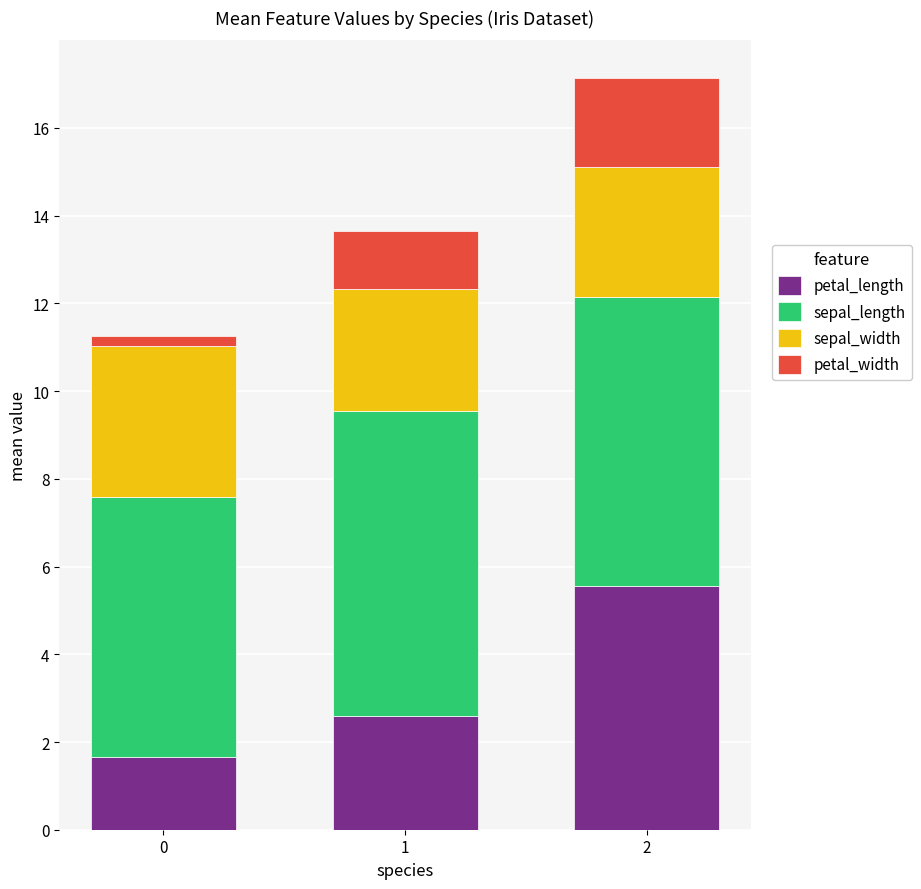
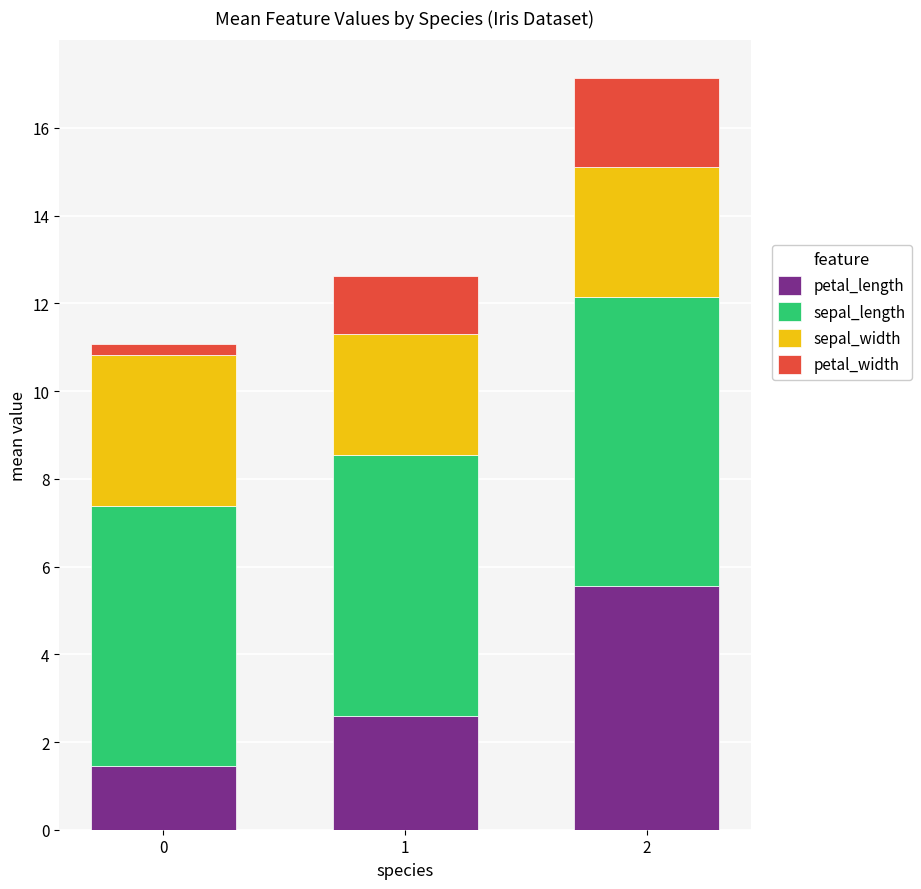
  {
    "petal_length": {
-     "0": 1.7,
+     "0": 1.5,
      "1": 2.6,
      "2": 5.6
    },
    "sepal_length": {
      "0": 5.9,
-     "1": 6.9,
+     "1": 5.9,
      "2": 6.6
    },
    "sepal_width": {
      "0": 3.4,
      "1": 2.8,
      "2": 3.0
    },
    "petal_width": {
      "0": 0.2,
      "1": 1.3,
      "2": 2.0
    }
  }
